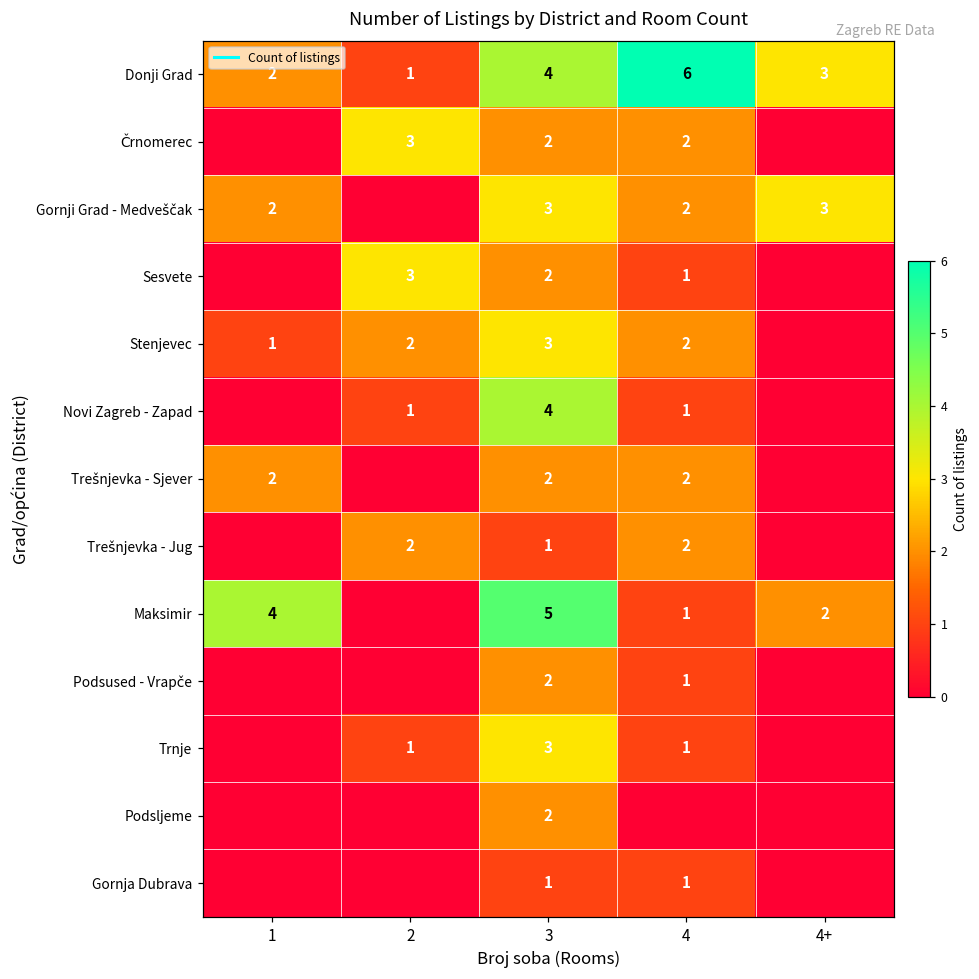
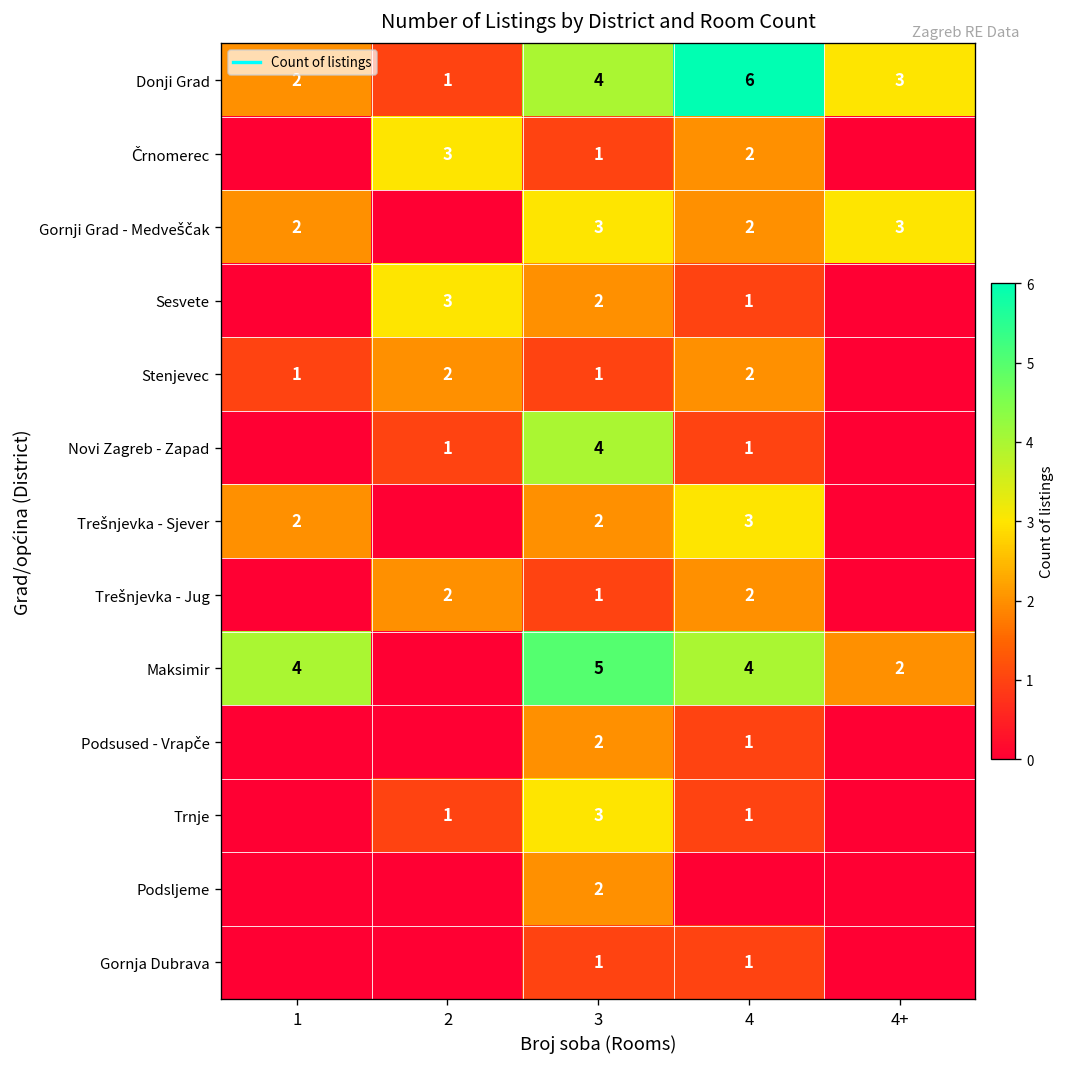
  {
    "Donji Grad": {
      "2": 1,
      "3": 4,
      "4": 6,
      "4+": 3
    },
    "Črnomerec": {
      "2": 3,
-     "3": 2,
+     "3": 1,
      "4": 2
    },
    "Gornji Grad - Medveščak": {
      "1": 2,
      "3": 3,
      "4": 2,
      "4+": 3
    },
    "Sesvete": {
      "2": 3,
      "3": 2,
      "4": 1
    },
    "Stenjevec": {
      "1": 1,
      "2": 2,
-     "3": 3,
+     "3": 1,
      "4": 2
    },
    "Novi Zagreb - Zapad": {
      "2": 1,
      "3": 4,
      "4": 1
    },
    "Trešnjevka - Sjever": {
      "1": 2,
      "3": 2,
-     "4": 2
+     "4": 3
    },
    "Trešnjevka - Jug": {
      "2": 2,
      "3": 1,
      "4": 2
    },
    "Maksimir": {
      "1": 4,
      "3": 5,
-     "4": 1,
+     "4": 4,
      "4+": 2
    },
    "Podsused - Vrapče": {
      "3": 2,
      "4": 1
    },
    "Trnje": {
      "2": 1,
      "3": 3,
      "4": 1
    },
    "Podsljeme": {
      "3": 2
    },
    "Gornja Dubrava": {
      "3": 1,
      "4": 1
    }
  }
